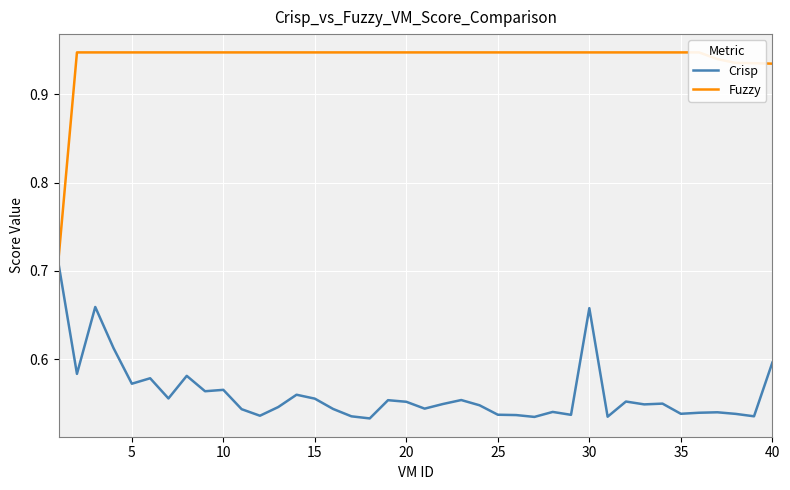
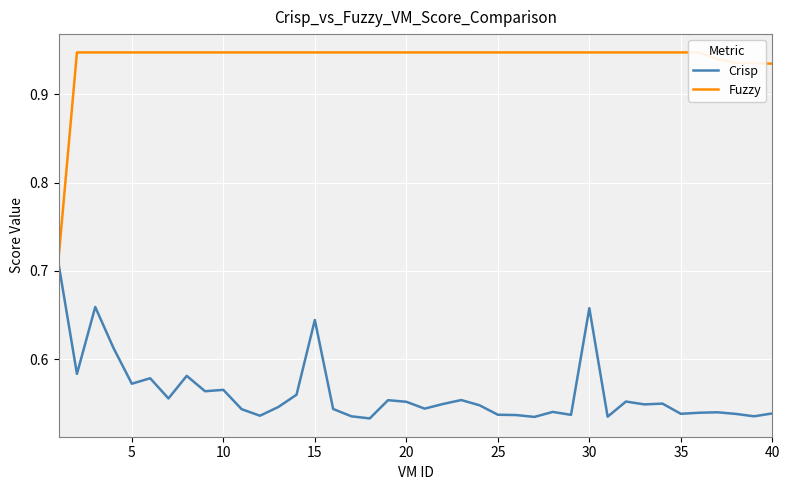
  {
    "Crisp": {
      "5": 0.57,
      "10": 0.57,
-     "15": 0.56,
+     "15": 0.64,
      "20": 0.55,
      "25": 0.54,
      "30": 0.66,
      "35": 0.54,
-     "40": 0.60
+     "40": 0.54
    },
    "Fuzzy": {
      "5": 0.95,
      "10": 0.95,
      "15": 0.95,
      "20": 0.95,
      "25": 0.95,
      "30": 0.95,
      "35": 0.95,
      "40": 0.93
    }
  }
